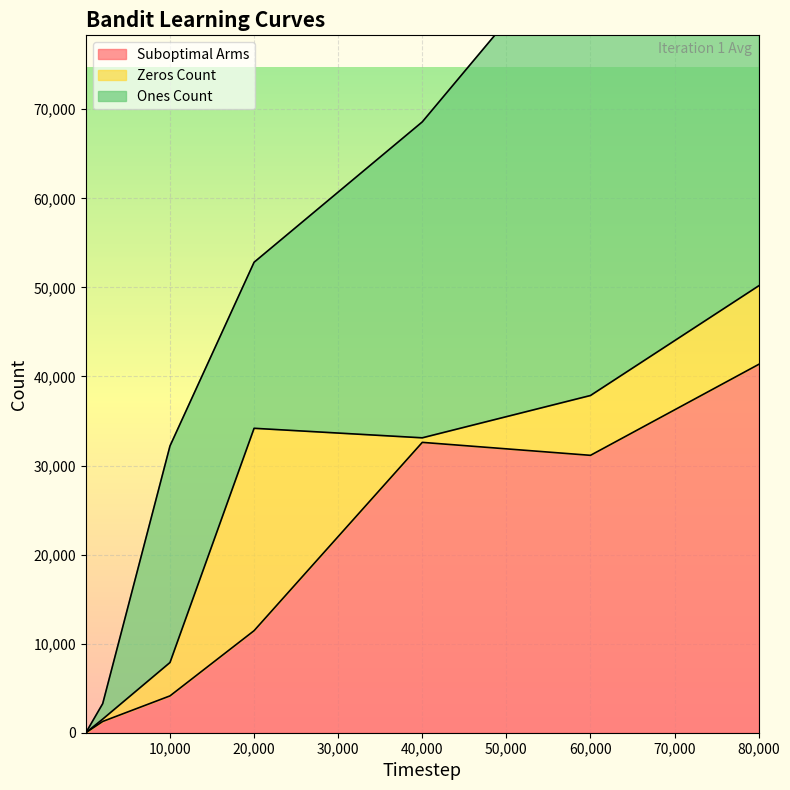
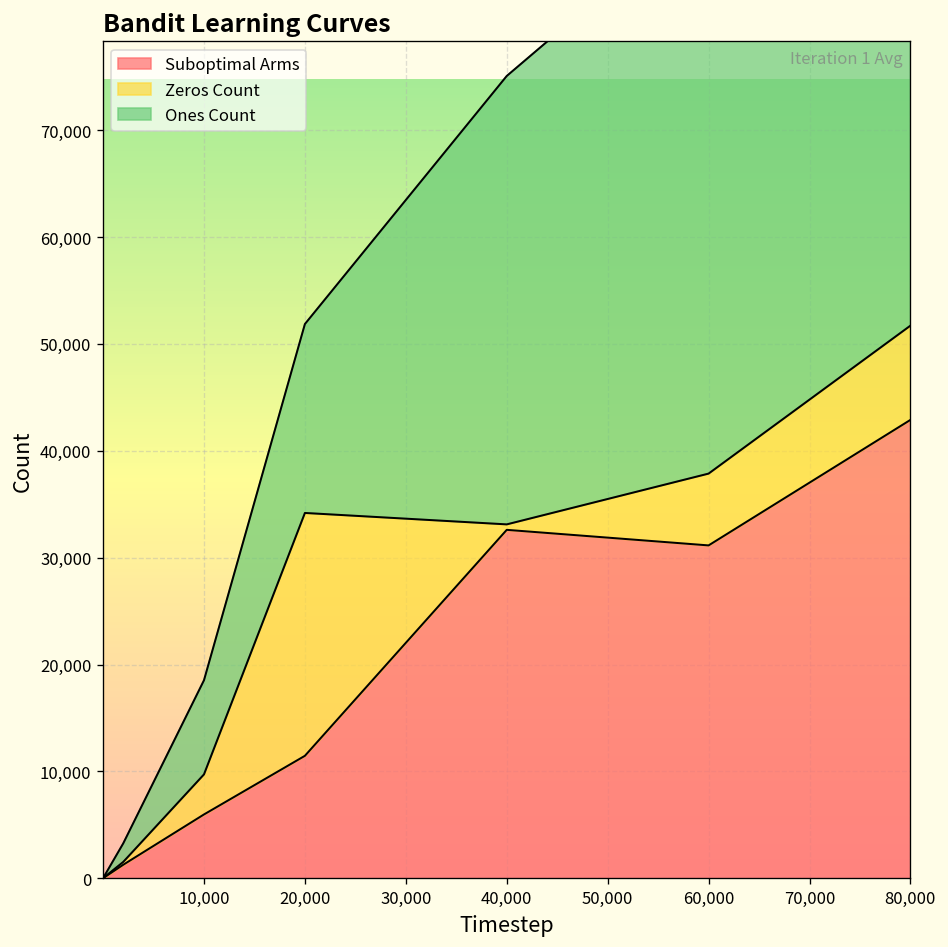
  {
    "Suboptimal Arms": {
-     "10,000": "4,000",
+     "10,000": "6,000",
      "20,000": "11,000",
      "40,000": "33,000",
      "60,000": "31,000",
-     "80,000": "41,000"
+     "80,000": "43,000"
    },
    "Zeros Count": {
      "10,000": "4,000",
      "20,000": "23,000",
      "40,000": "1,000",
      "60,000": "7,000",
      "80,000": "9,000"
    },
    "Ones Count": {
-     "10,000": "24,000",
-     "20,000": "19,000",
-     "40,000": "35,000"
+     "10,000": "9,000",
+     "20,000": "18,000",
+     "40,000": "42,000"
    }
  }
